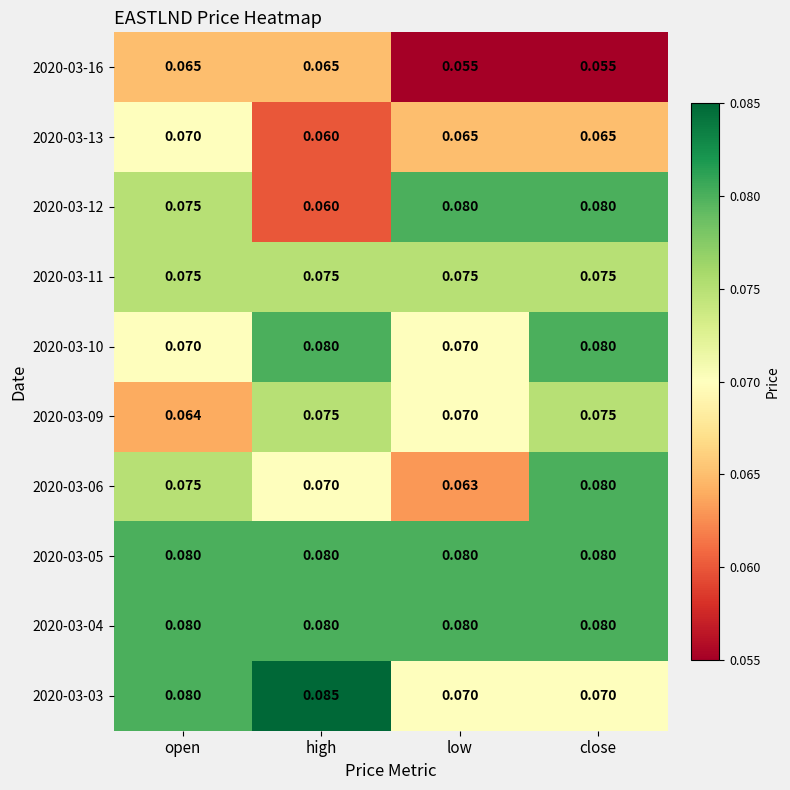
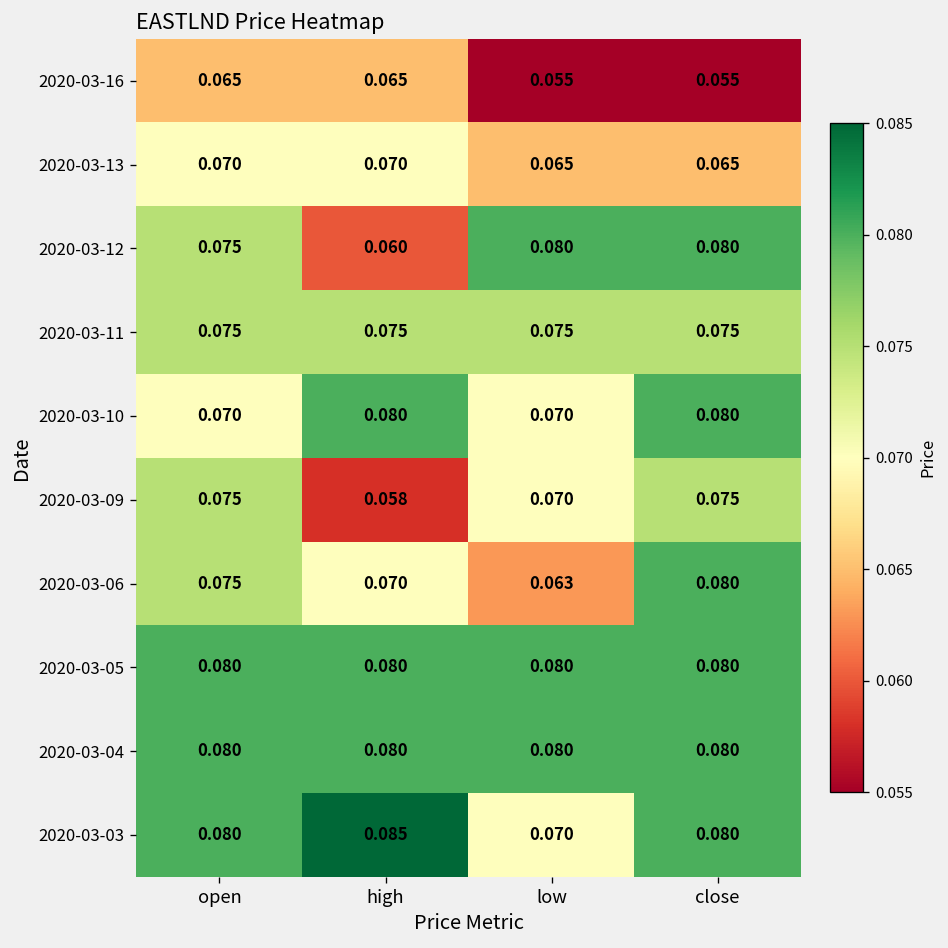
  {
    "2020-03-16": {
      "open": 0.065,
      "high": 0.065,
      "low": 0.055,
      "close": 0.055
    },
    "2020-03-13": {
      "open": 0.070,
-     "high": 0.060,
+     "high": 0.070,
      "low": 0.065,
      "close": 0.065
    },
    "2020-03-12": {
      "open": 0.075,
      "high": 0.060,
      "low": 0.080,
      "close": 0.080
    },
    "2020-03-11": {
      "open": 0.075,
      "high": 0.075,
      "low": 0.075,
      "close": 0.075
    },
    "2020-03-10": {
      "open": 0.070,
      "high": 0.080,
      "low": 0.070,
      "close": 0.080
    },
    "2020-03-09": {
-     "open": 0.064,
-     "high": 0.075,
+     "open": 0.075,
+     "high": 0.058,
      "low": 0.070,
      "close": 0.075
    },
    "2020-03-06": {
      "open": 0.075,
      "high": 0.070,
      "low": 0.063,
      "close": 0.080
    },
    "2020-03-05": {
      "open": 0.080,
      "high": 0.080,
      "low": 0.080,
      "close": 0.080
    },
    "2020-03-04": {
      "open": 0.080,
      "high": 0.080,
      "low": 0.080,
      "close": 0.080
    },
    "2020-03-03": {
      "open": 0.080,
      "high": 0.085,
      "low": 0.070,
-     "close": 0.070
+     "close": 0.080
    }
  }
